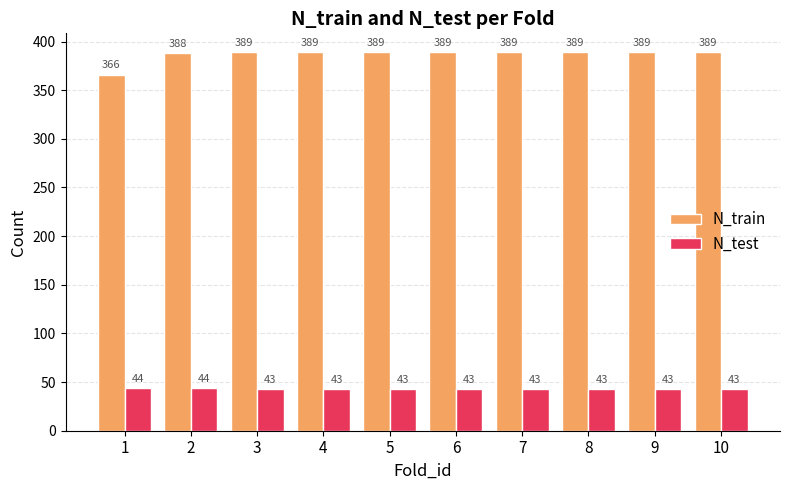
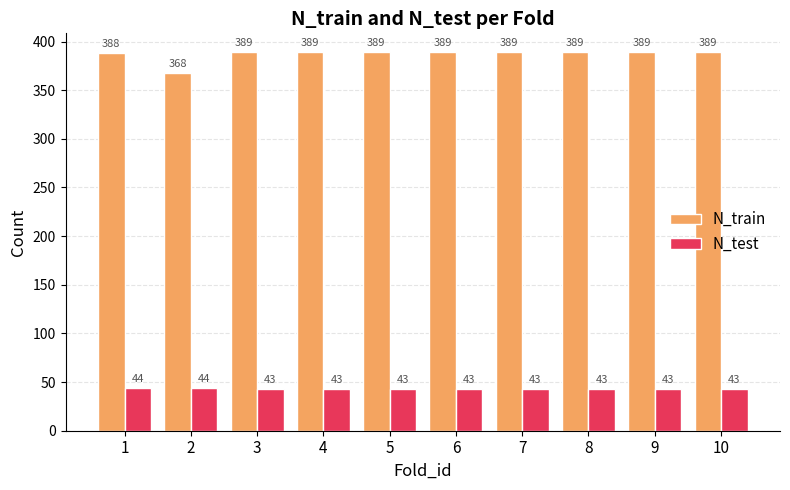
  {
    "N_train": {
-     "1": 366,
-     "2": 388,
+     "1": 388,
+     "2": 368,
      "3": 389,
      "4": 389,
      "5": 389,
      "6": 389,
      "7": 389,
      "8": 389,
      "9": 389,
      "10": 389
    },
    "N_test": {
      "1": 44,
      "2": 44,
      "3": 43,
      "4": 43,
      "5": 43,
      "6": 43,
      "7": 43,
      "8": 43,
      "9": 43,
      "10": 43
    }
  }
